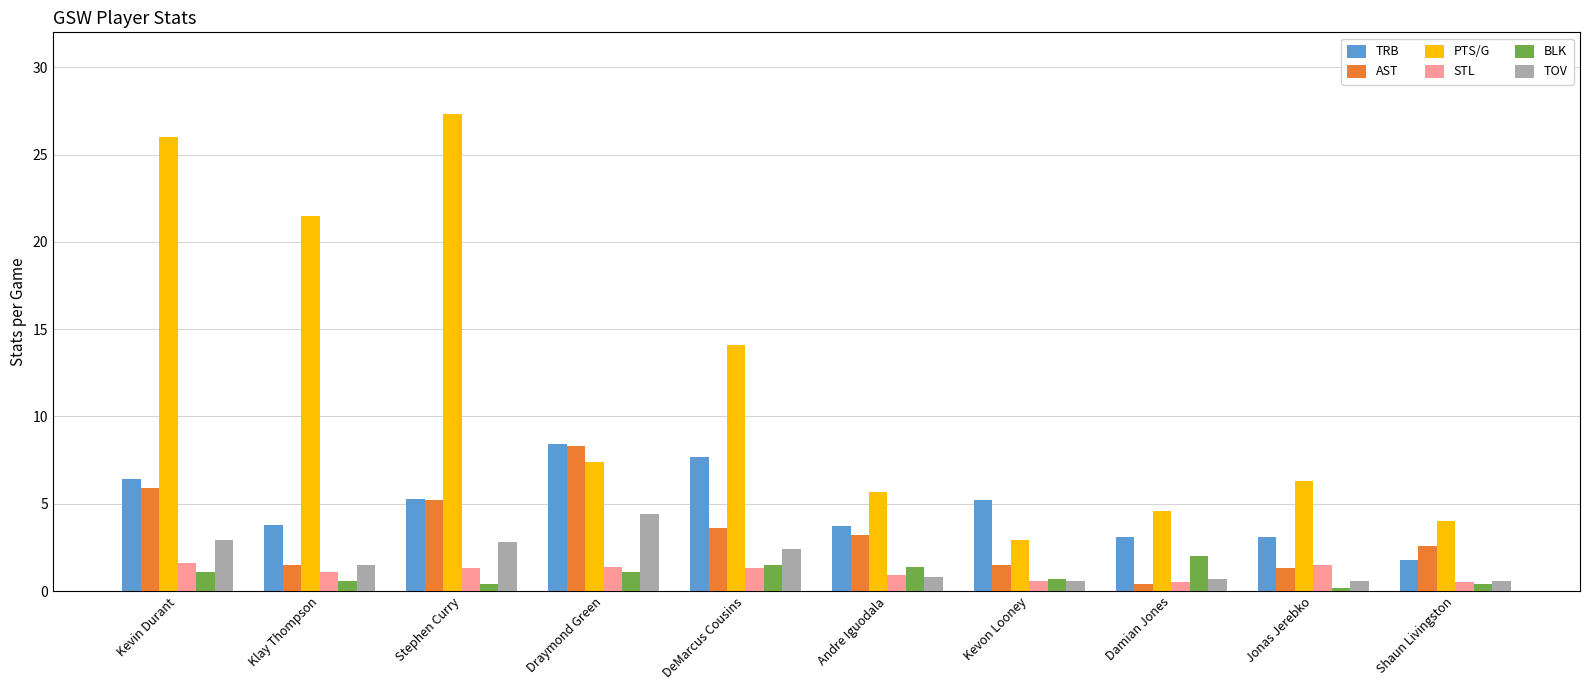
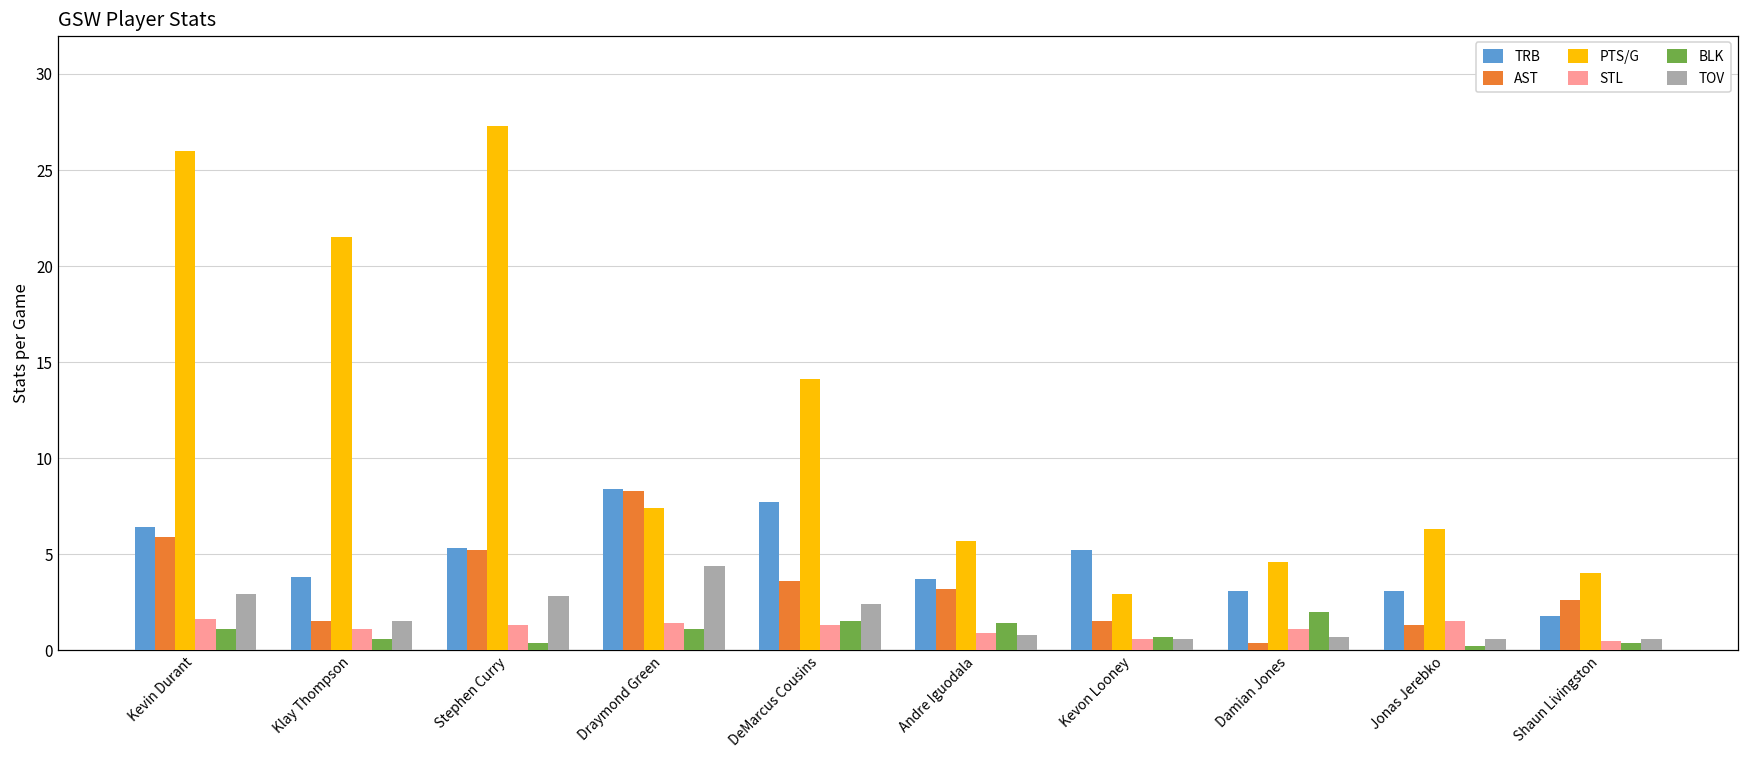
  {
    "TRB": {
      "Kevin Durant": 6.4,
      "Klay Thompson": 3.8,
      "Stephen Curry": 5.3,
      "Draymond Green": 8.4,
      "DeMarcus Cousins": 7.7,
      "Andre Iguodala": 3.7,
      "Kevon Looney": 5.2,
      "Damian Jones": 3.1,
      "Jonas Jerebko": 3.1,
      "Shaun Livingston": 1.8
    },
    "AST": {
      "Kevin Durant": 5.9,
      "Klay Thompson": 1.5,
      "Stephen Curry": 5.2,
      "Draymond Green": 8.3,
      "DeMarcus Cousins": 3.6,
      "Andre Iguodala": 3.2,
      "Kevon Looney": 1.5,
      "Damian Jones": 0.4,
      "Jonas Jerebko": 1.3,
      "Shaun Livingston": 2.6
    },
    "PTS/G": {
      "Kevin Durant": 26.0,
      "Klay Thompson": 21.5,
      "Stephen Curry": 27.3,
      "Draymond Green": 7.4,
      "DeMarcus Cousins": 14.1,
      "Andre Iguodala": 5.7,
      "Kevon Looney": 2.9,
      "Damian Jones": 4.6,
      "Jonas Jerebko": 6.3,
      "Shaun Livingston": 4.0
    },
    "STL": {
      "Kevin Durant": 1.6,
      "Klay Thompson": 1.1,
      "Stephen Curry": 1.3,
      "Draymond Green": 1.4,
      "DeMarcus Cousins": 1.3,
      "Andre Iguodala": 0.9,
      "Kevon Looney": 0.6,
-     "Damian Jones": 0.5,
+     "Damian Jones": 1.1,
      "Jonas Jerebko": 1.5,
      "Shaun Livingston": 0.5
    },
    "BLK": {
      "Kevin Durant": 1.1,
      "Klay Thompson": 0.6,
      "Stephen Curry": 0.4,
      "Draymond Green": 1.1,
      "DeMarcus Cousins": 1.5,
      "Andre Iguodala": 1.4,
      "Kevon Looney": 0.7,
      "Damian Jones": 2.0,
      "Jonas Jerebko": 0.2,
      "Shaun Livingston": 0.4
    },
    "TOV": {
      "Kevin Durant": 2.9,
      "Klay Thompson": 1.5,
      "Stephen Curry": 2.8,
      "Draymond Green": 4.4,
      "DeMarcus Cousins": 2.4,
      "Andre Iguodala": 0.8,
      "Kevon Looney": 0.6,
      "Damian Jones": 0.7,
      "Jonas Jerebko": 0.6,
      "Shaun Livingston": 0.6
    }
  }
